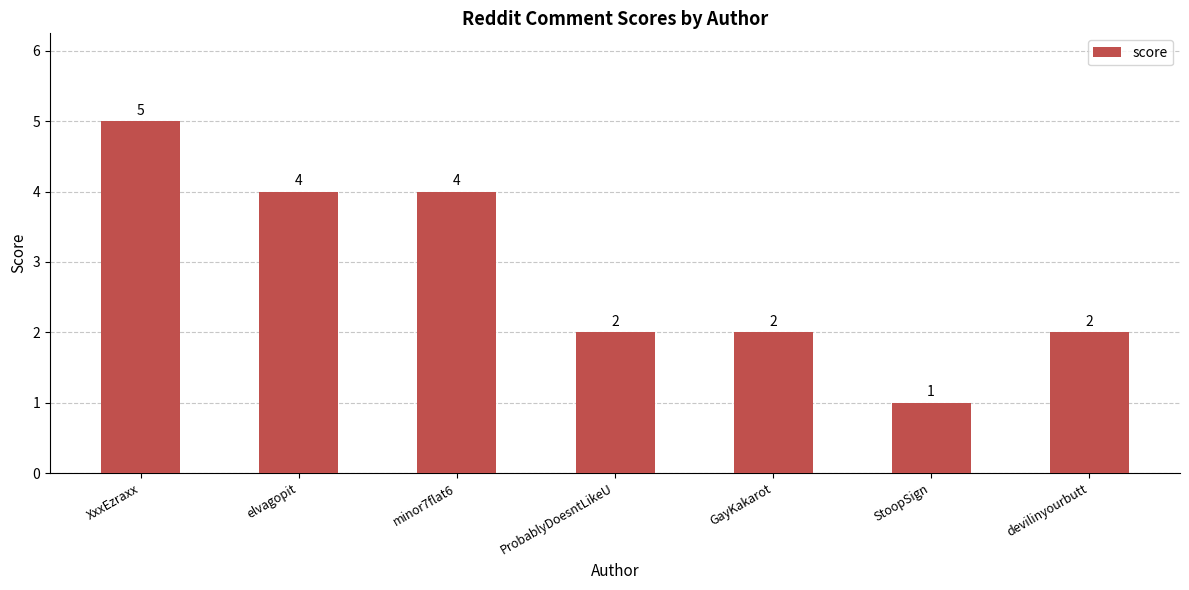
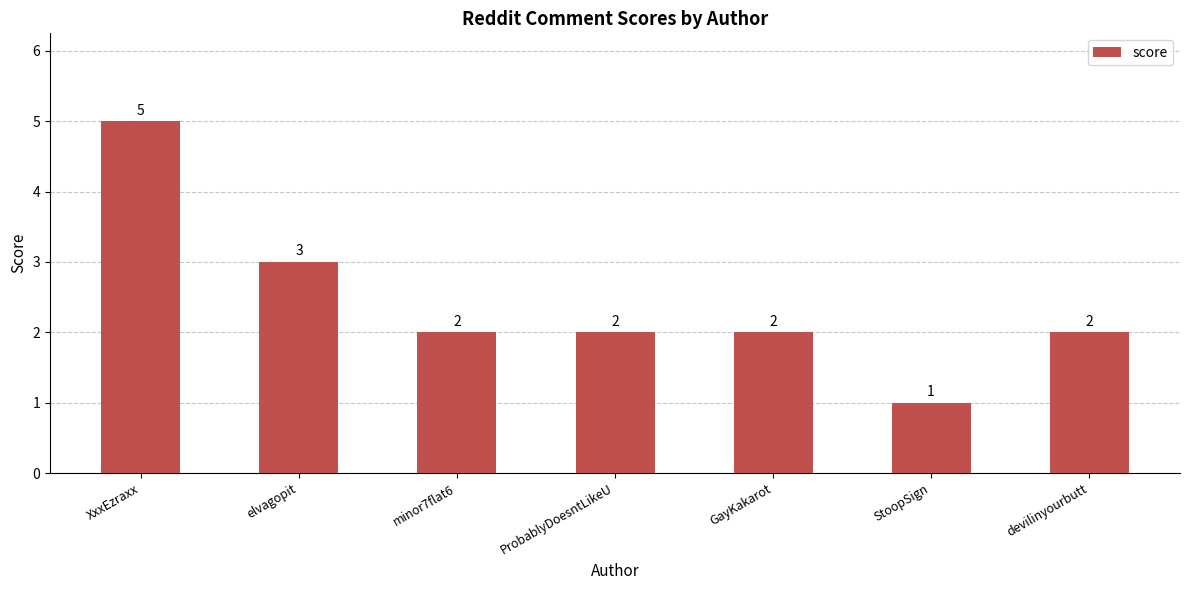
  {
    "XxxEzraxx": 5,
-   "elvagopit": 4,
-   "minor7flat6": 4,
+   "elvagopit": 3,
+   "minor7flat6": 2,
    "ProbablyDoesntLikeU": 2,
    "GayKakarot": 2,
    "StoopSign": 1,
    "devilinyourbutt": 2
  }
